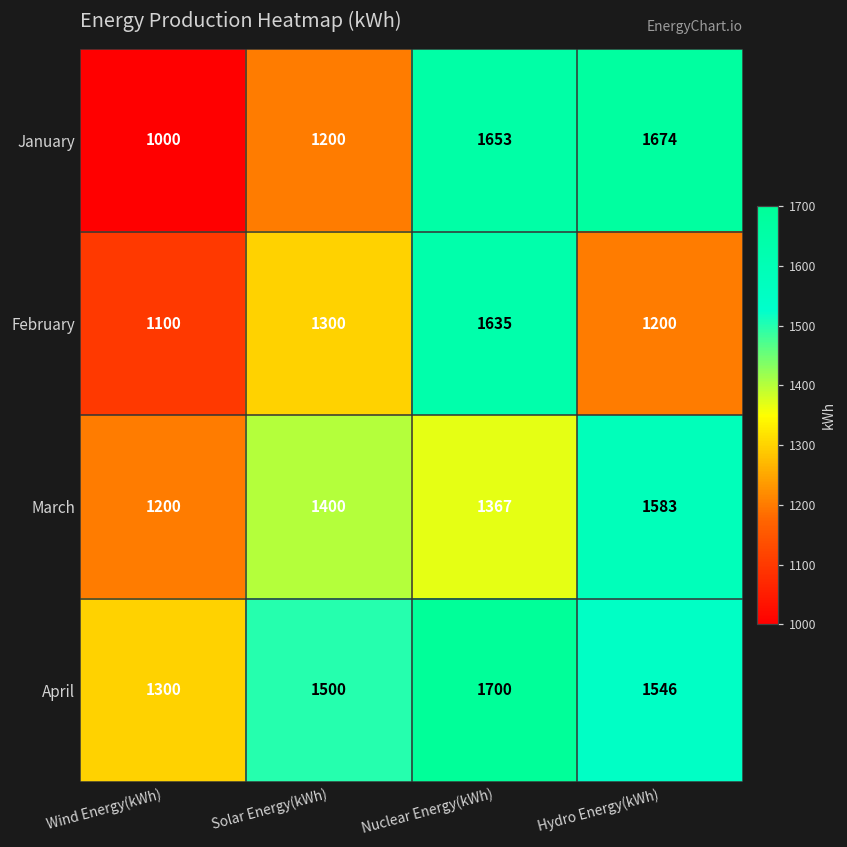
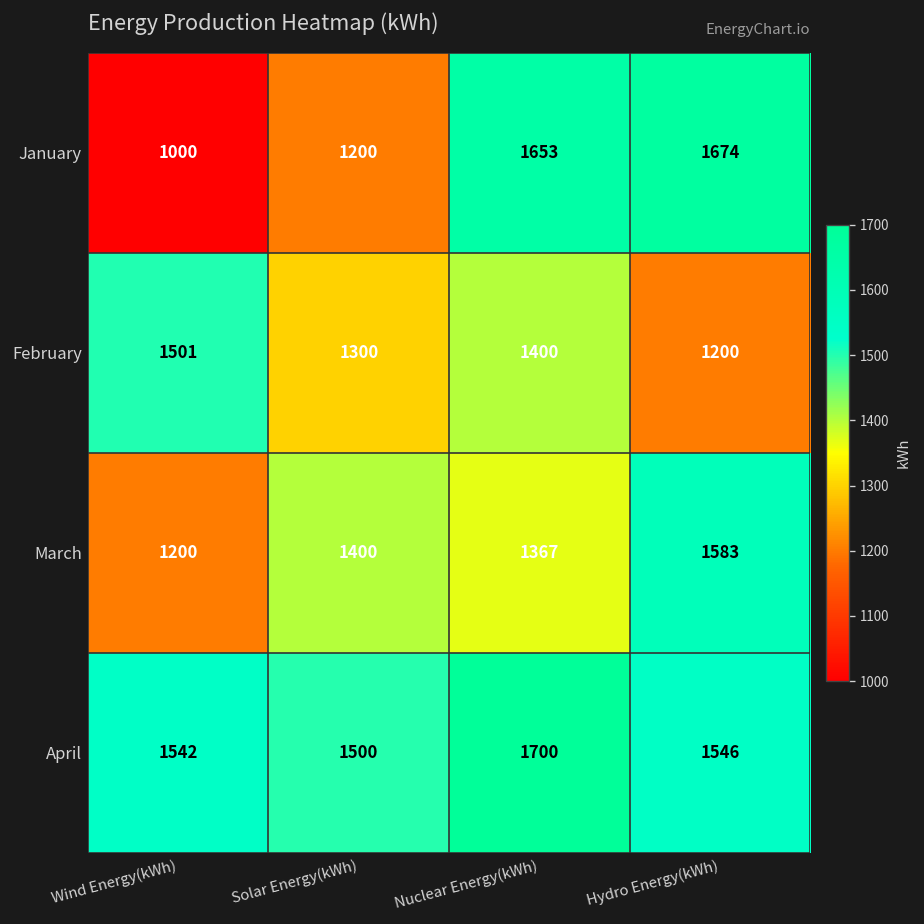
  {
    "January": {
      "Wind Energy(kWh)": 1000,
      "Solar Energy(kWh)": 1200,
      "Nuclear Energy(kWh)": 1653,
      "Hydro Energy(kWh)": 1674
    },
    "February": {
-     "Wind Energy(kWh)": 1100,
+     "Wind Energy(kWh)": 1501,
      "Solar Energy(kWh)": 1300,
-     "Nuclear Energy(kWh)": 1635,
+     "Nuclear Energy(kWh)": 1400,
      "Hydro Energy(kWh)": 1200
    },
    "March": {
      "Wind Energy(kWh)": 1200,
      "Solar Energy(kWh)": 1400,
      "Nuclear Energy(kWh)": 1367,
      "Hydro Energy(kWh)": 1583
    },
    "April": {
-     "Wind Energy(kWh)": 1300,
+     "Wind Energy(kWh)": 1542,
      "Solar Energy(kWh)": 1500,
      "Nuclear Energy(kWh)": 1700,
      "Hydro Energy(kWh)": 1546
    }
  }
